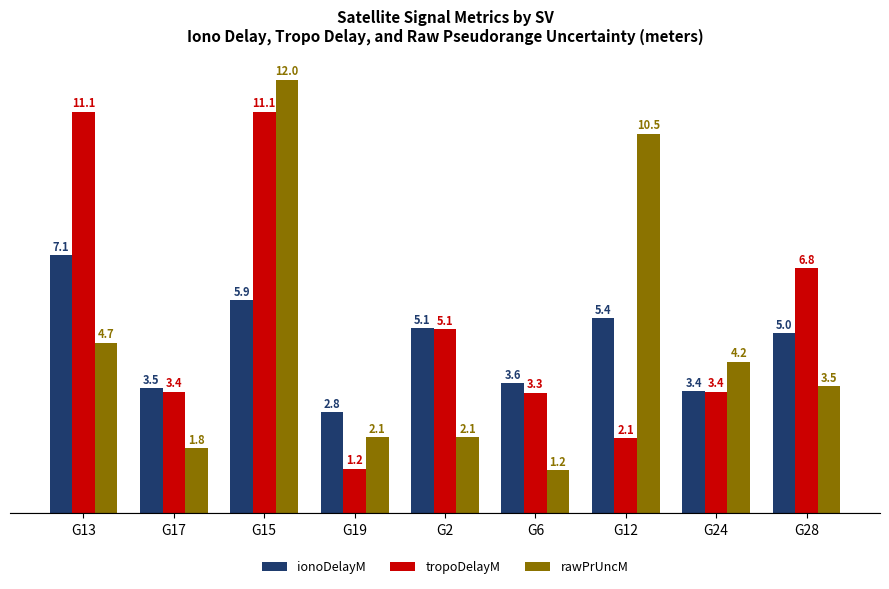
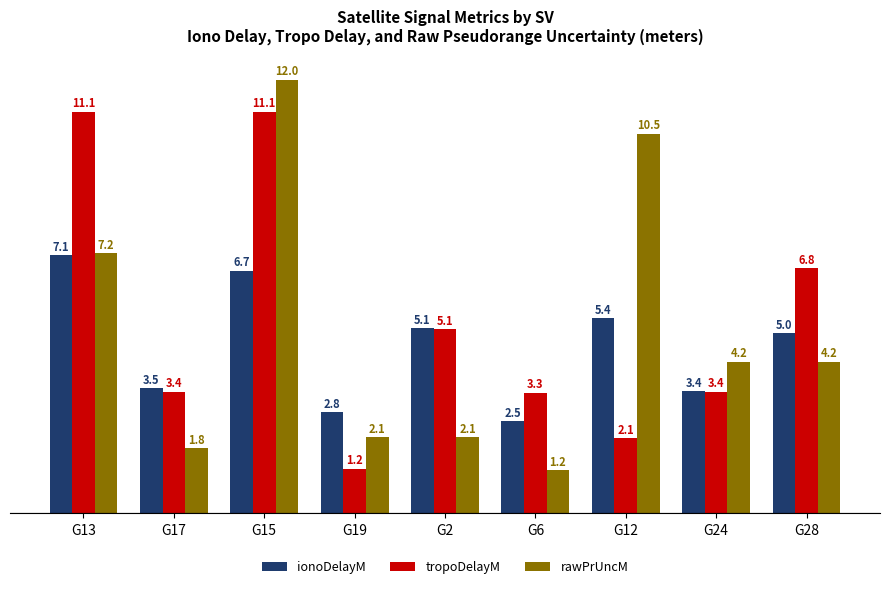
  {
    "ionoDelayM": {
      "G13": 7.1,
      "G17": 3.5,
-     "G15": 5.9,
+     "G15": 6.7,
      "G19": 2.8,
      "G2": 5.1,
-     "G6": 3.6,
+     "G6": 2.5,
      "G12": 5.4,
      "G24": 3.4,
      "G28": 5.0
    },
    "tropoDelayM": {
      "G13": 11.1,
      "G17": 3.4,
      "G15": 11.1,
      "G19": 1.2,
      "G2": 5.1,
      "G6": 3.3,
      "G12": 2.1,
      "G24": 3.4,
      "G28": 6.8
    },
    "rawPrUncM": {
-     "G13": 4.7,
+     "G13": 7.2,
      "G17": 1.8,
      "G15": 12.0,
      "G19": 2.1,
      "G2": 2.1,
      "G6": 1.2,
      "G12": 10.5,
      "G24": 4.2,
-     "G28": 3.5
+     "G28": 4.2
    }
  }
